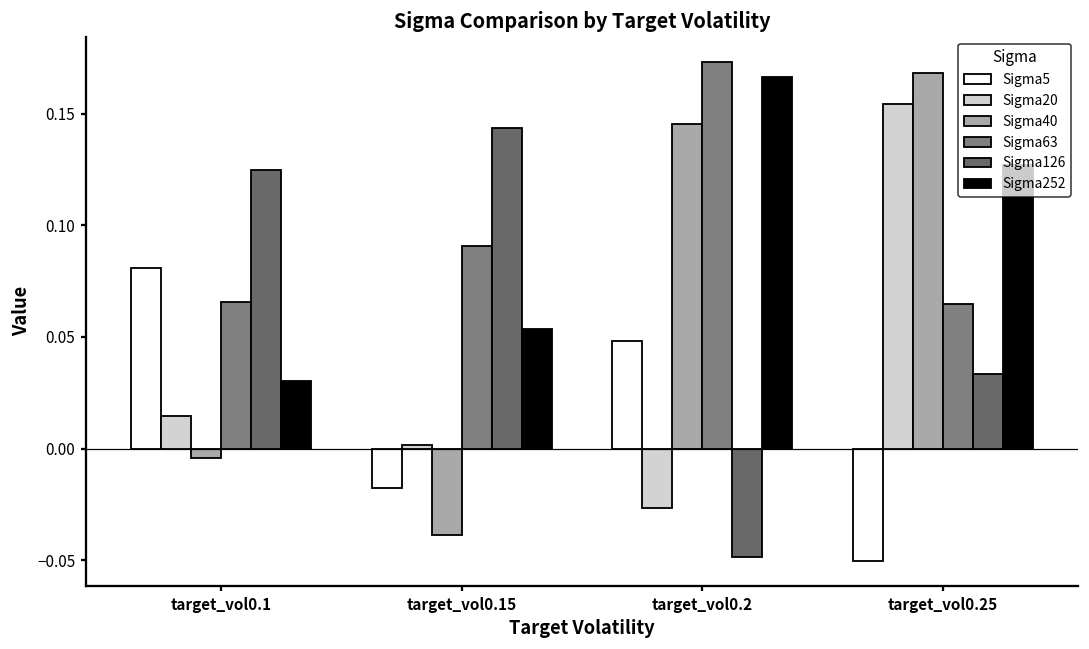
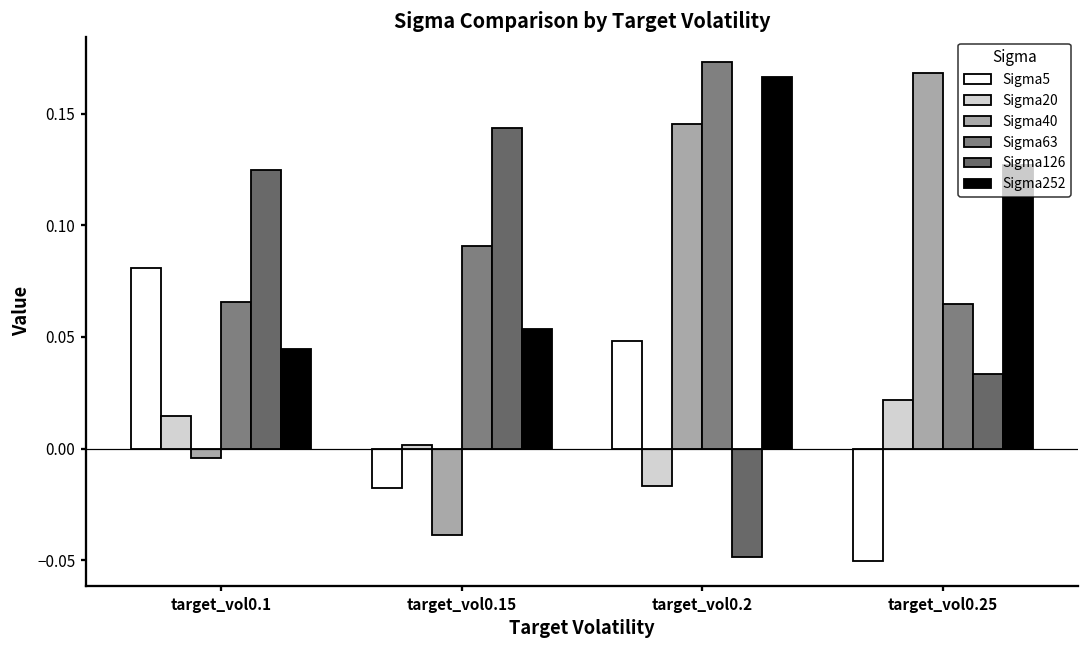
  {
    "Sigma5": {
      "target_vol0.1": 0.081,
      "target_vol0.15": -0.018,
      "target_vol0.2": 0.048,
      "target_vol0.25": -0.050
    },
    "Sigma20": {
      "target_vol0.1": 0.015,
      "target_vol0.15": 0.001,
-     "target_vol0.2": -0.027,
-     "target_vol0.25": 0.154
+     "target_vol0.2": -0.017,
+     "target_vol0.25": 0.022
    },
    "Sigma40": {
      "target_vol0.1": -0.004,
      "target_vol0.15": -0.039,
      "target_vol0.2": 0.145,
      "target_vol0.25": 0.168
    },
    "Sigma252": {
-     "target_vol0.1": 0.030,
+     "target_vol0.1": 0.044,
      "target_vol0.15": 0.054,
      "target_vol0.2": 0.166
    }
  }
